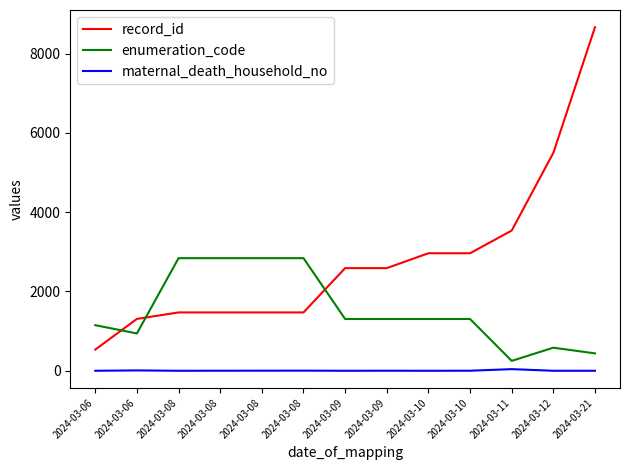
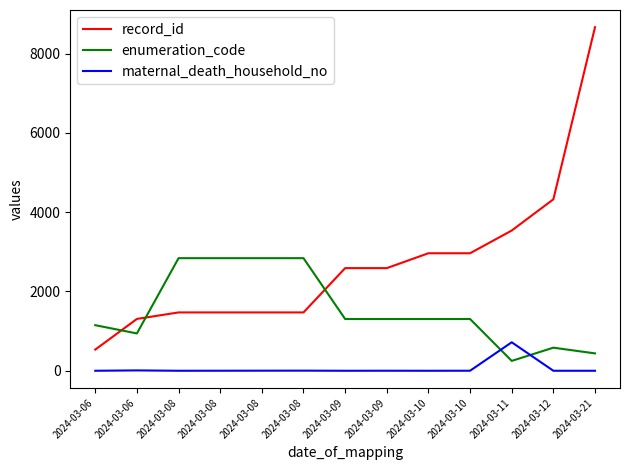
  {
    "record_id": {
      "2024-03-11": 3500,
-     "2024-03-12": 5500,
+     "2024-03-12": 4300,
      "2024-03-21": 8700
    },
    "enumeration_code": {
      "2024-03-11": 300,
      "2024-03-12": 600,
      "2024-03-21": 400
    },
    "maternal_death_household_no": {
-     "2024-03-11": 0,
+     "2024-03-11": 700,
      "2024-03-12": 0,
      "2024-03-21": 0
    }
  }
